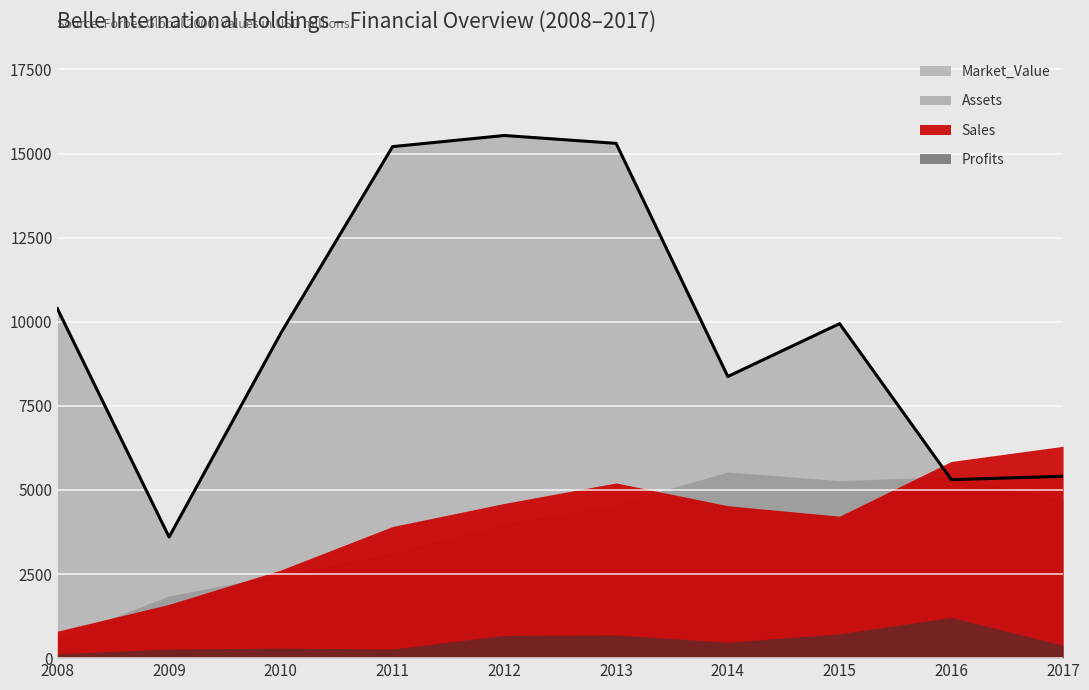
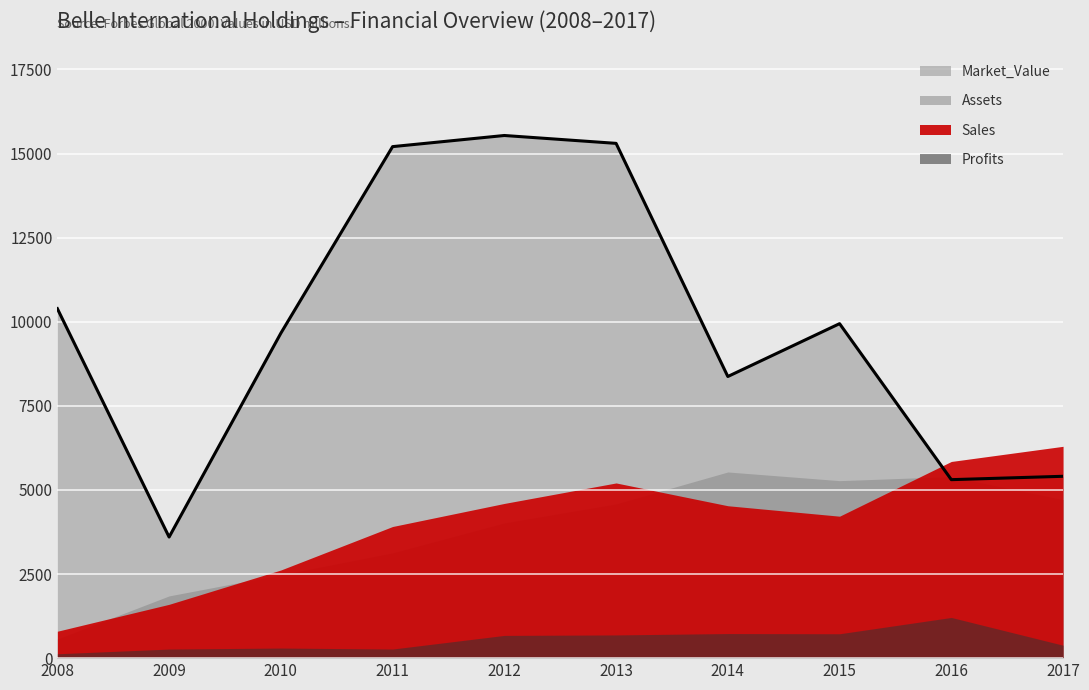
  {
    "Sales": {
      "2008": 800,
      "2009": 1600,
      "2010": 2600,
      "2011": 3900,
      "2012": 4600,
      "2013": 5200,
      "2014": 4500,
      "2015": 4200,
      "2016": 5800,
      "2017": 6300
    },
    "Profits": {
      "2008": 100,
      "2009": 300,
      "2010": 300,
      "2011": 300,
      "2012": 700,
      "2013": 700,
-     "2014": 500,
+     "2014": 700,
      "2015": 700,
      "2016": 1200,
      "2017": 400
    }
  }
